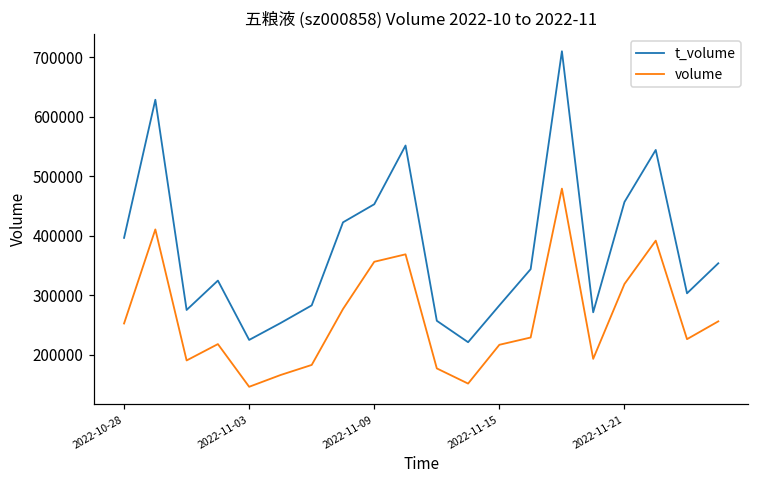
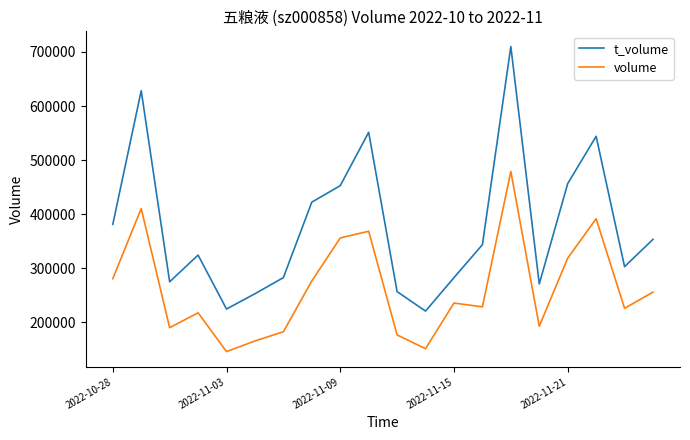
  {
    "t_volume": {
-     "2022-10-28": 400000,
+     "2022-10-28": 380000,
      "2022-11-03": 220000,
      "2022-11-09": 450000,
      "2022-11-15": 280000,
      "2022-11-21": 460000
    },
    "volume": {
-     "2022-10-28": 250000,
+     "2022-10-28": 280000,
      "2022-11-03": 150000,
      "2022-11-09": 360000,
-     "2022-11-15": 220000,
+     "2022-11-15": 240000,
      "2022-11-21": 320000
    }
  }
